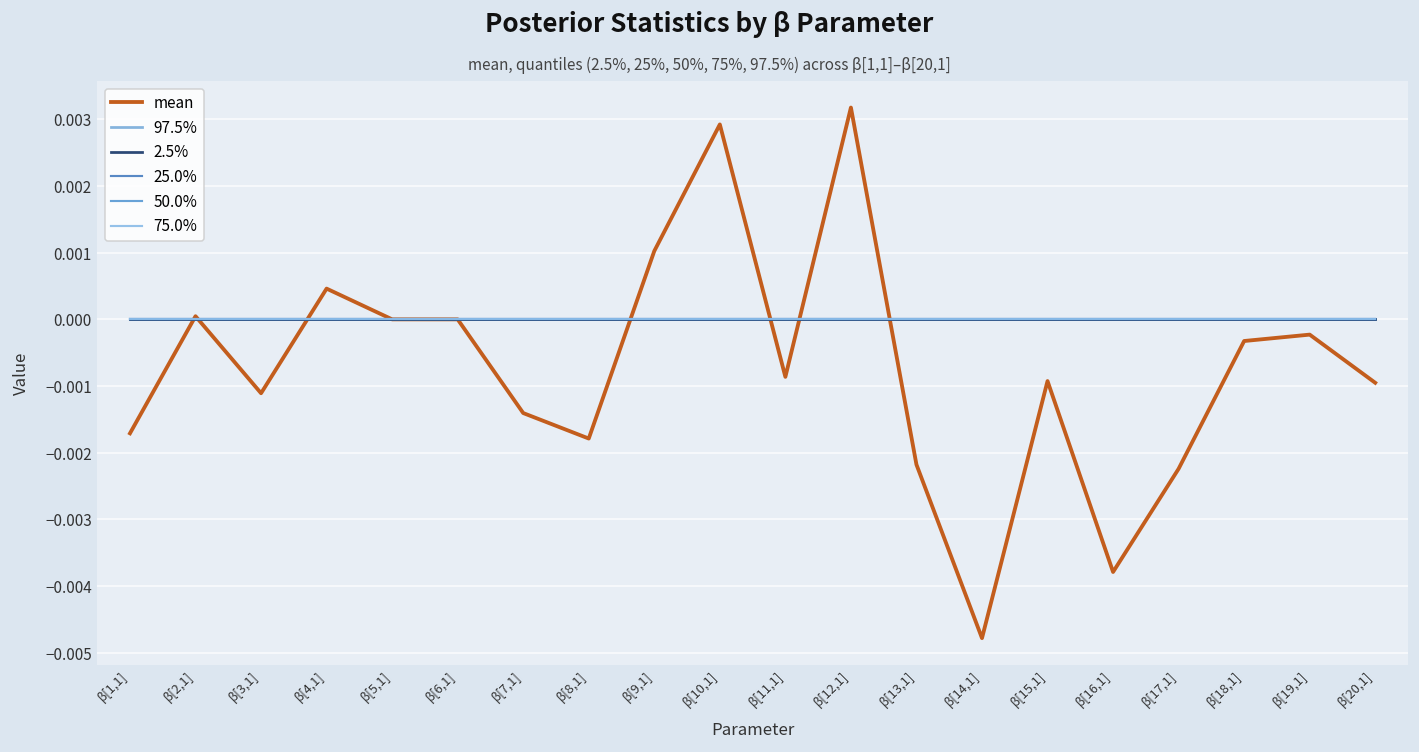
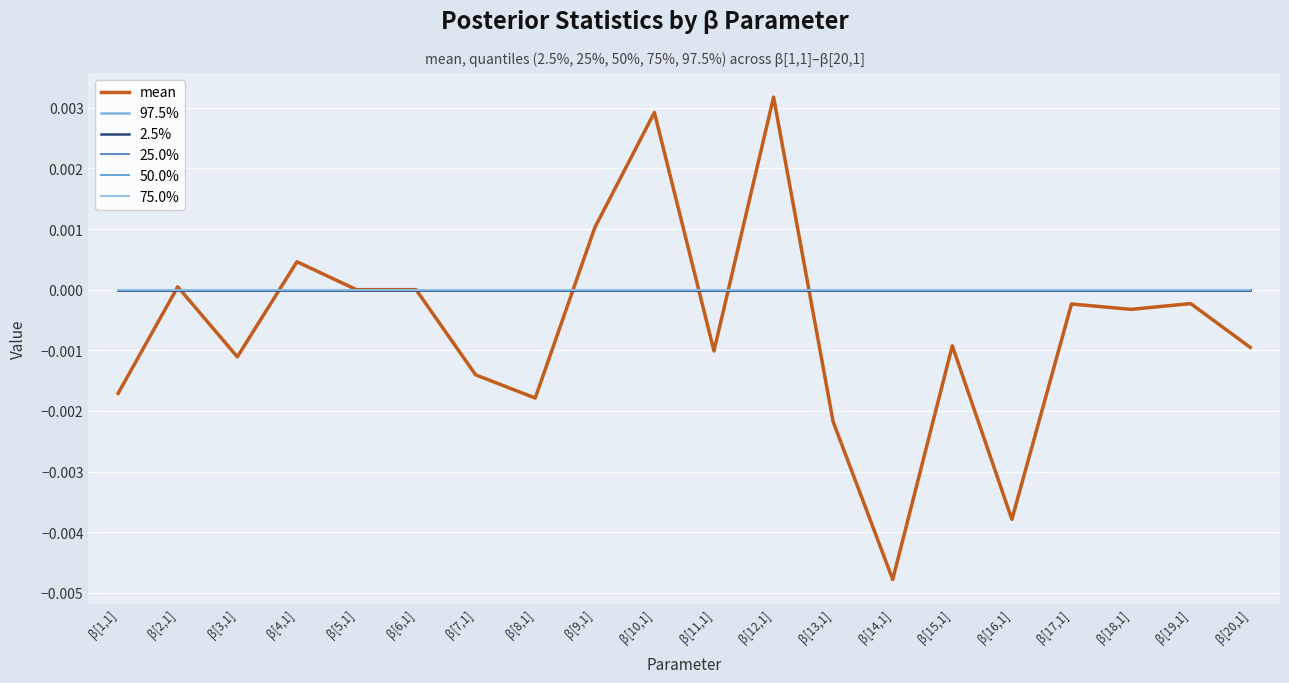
  {
    "mean": {
      "β[1,1]": -0.0017,
      "β[2,1]": 0.0000,
      "β[3,1]": -0.0011,
      "β[4,1]": 0.0005,
      "β[7,1]": -0.0014,
      "β[8,1]": -0.0018,
      "β[9,1]": 0.0010,
      "β[10,1]": 0.0029,
-     "β[11,1]": -0.0009,
+     "β[11,1]": -0.0010,
      "β[12,1]": 0.0032,
      "β[13,1]": -0.0022,
      "β[14,1]": -0.0048,
      "β[15,1]": -0.0009,
      "β[16,1]": -0.0038,
-     "β[17,1]": -0.0022,
+     "β[17,1]": -0.0002,
      "β[18,1]": -0.0003,
      "β[19,1]": -0.0002,
      "β[20,1]": -0.0010
    },
    "75.0%": {
      "β[1,1]": 0.0000,
      "β[2,1]": 0.0000,
      "β[3,1]": 0.0000,
      "β[4,1]": 0.0000,
      "β[7,1]": 0.0000,
      "β[8,1]": 0.0000,
      "β[9,1]": 0.0000,
      "β[10,1]": 0.0000,
      "β[11,1]": 0.0000,
      "β[12,1]": 0.0000,
      "β[13,1]": 0.0000,
      "β[14,1]": 0.0000,
      "β[15,1]": 0.0000,
      "β[16,1]": 0.0000,
      "β[17,1]": 0.0000,
      "β[18,1]": 0.0000,
      "β[19,1]": 0.0000,
      "β[20,1]": 0.0000
    }
  }
